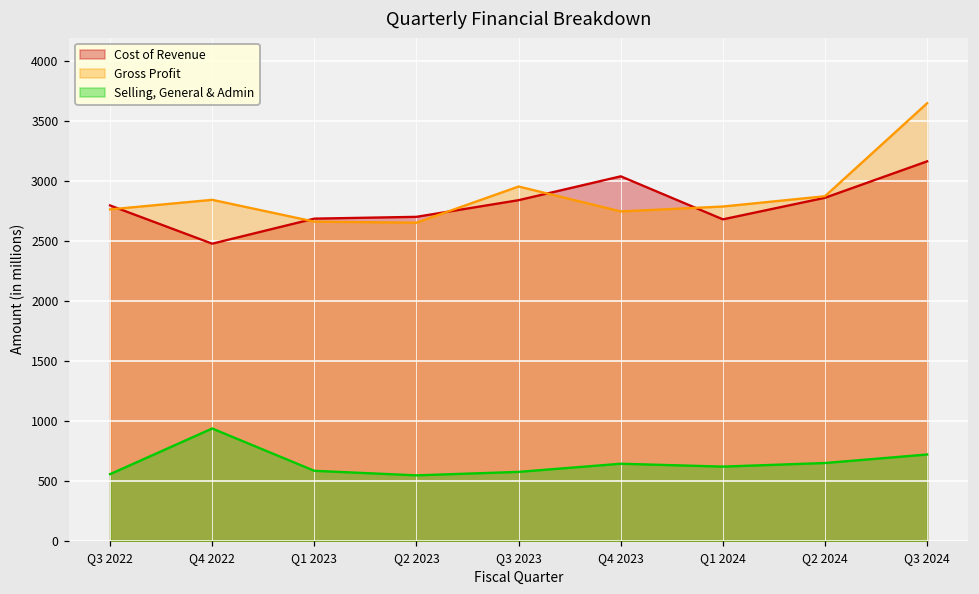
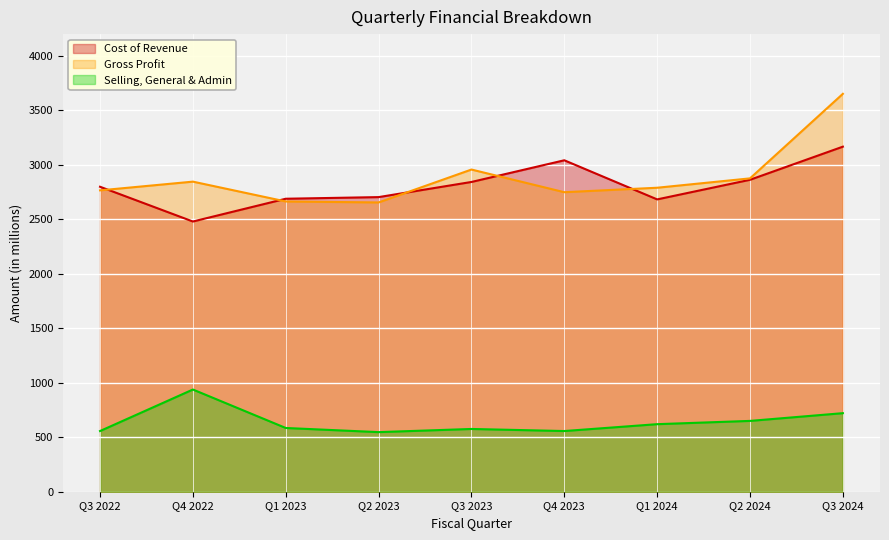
  {
    "Cost of Revenue": {
      "Q3 2022": 2800,
      "Q4 2022": 2480,
      "Q1 2023": 2690,
      "Q2 2023": 2700,
      "Q3 2023": 2840,
      "Q4 2023": 3040,
      "Q1 2024": 2680,
      "Q3 2024": 3170
    },
    "Gross Profit": {
      "Q3 2022": 2770,
      "Q4 2022": 2850,
      "Q1 2023": 2660,
      "Q2 2023": 2660,
      "Q3 2023": 2960,
      "Q4 2023": 2750,
      "Q1 2024": 2790,
      "Q3 2024": 3650
    },
    "Selling, General & Admin": {
      "Q3 2022": 560,
      "Q4 2022": 940,
      "Q1 2023": 590,
      "Q2 2023": 550,
      "Q3 2023": 580,
-     "Q4 2023": 640,
+     "Q4 2023": 560,
      "Q1 2024": 620,
      "Q2 2024": 650,
      "Q3 2024": 720
    }
  }
